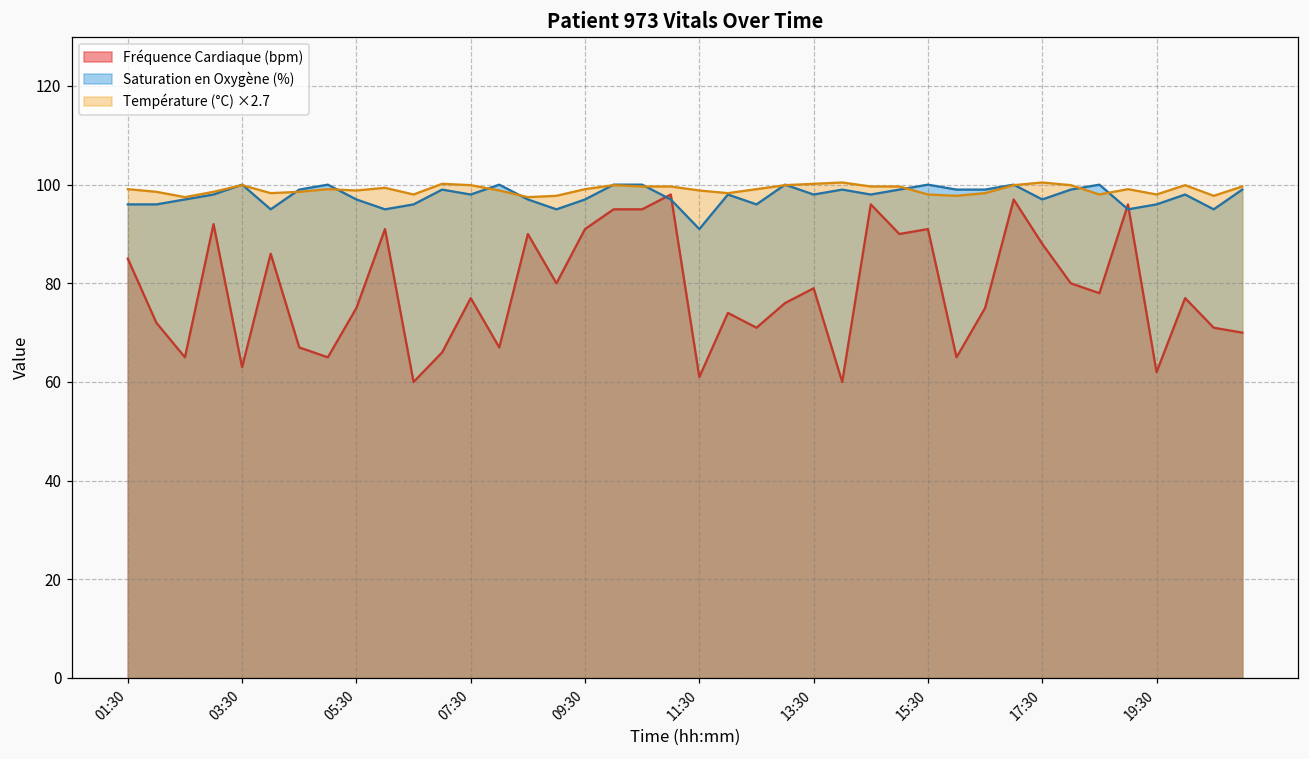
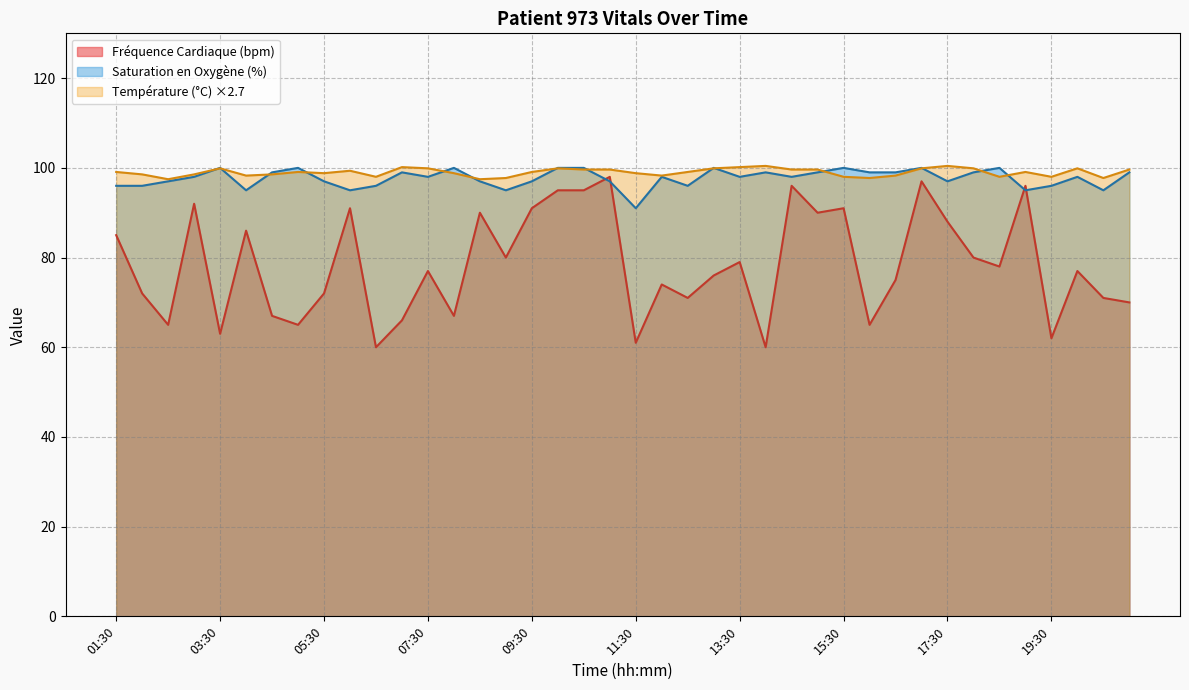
  {
    "Fréquence Cardiaque (bpm)": {
      "01:30": 85,
      "03:30": 63,
-     "05:30": 75,
+     "05:30": 72,
      "07:30": 77,
      "09:30": 91,
      "11:30": 61,
      "13:30": 79,
      "15:30": 91,
      "17:30": 88,
      "19:30": 62
    },
    "Saturation en Oxygène (%)": {
      "01:30": 96,
      "05:30": 97,
      "07:30": 98,
      "09:30": 97,
      "11:30": 91,
      "13:30": 98,
      "15:30": 100,
      "17:30": 97,
      "19:30": 96
    },
    "Température (°C) ×2.7": {
      "01:30": 99,
      "05:30": 99,
      "07:30": 100,
      "09:30": 99,
      "11:30": 99,
      "13:30": 100,
      "15:30": 98,
      "17:30": 100,
      "19:30": 98
    }
  }
